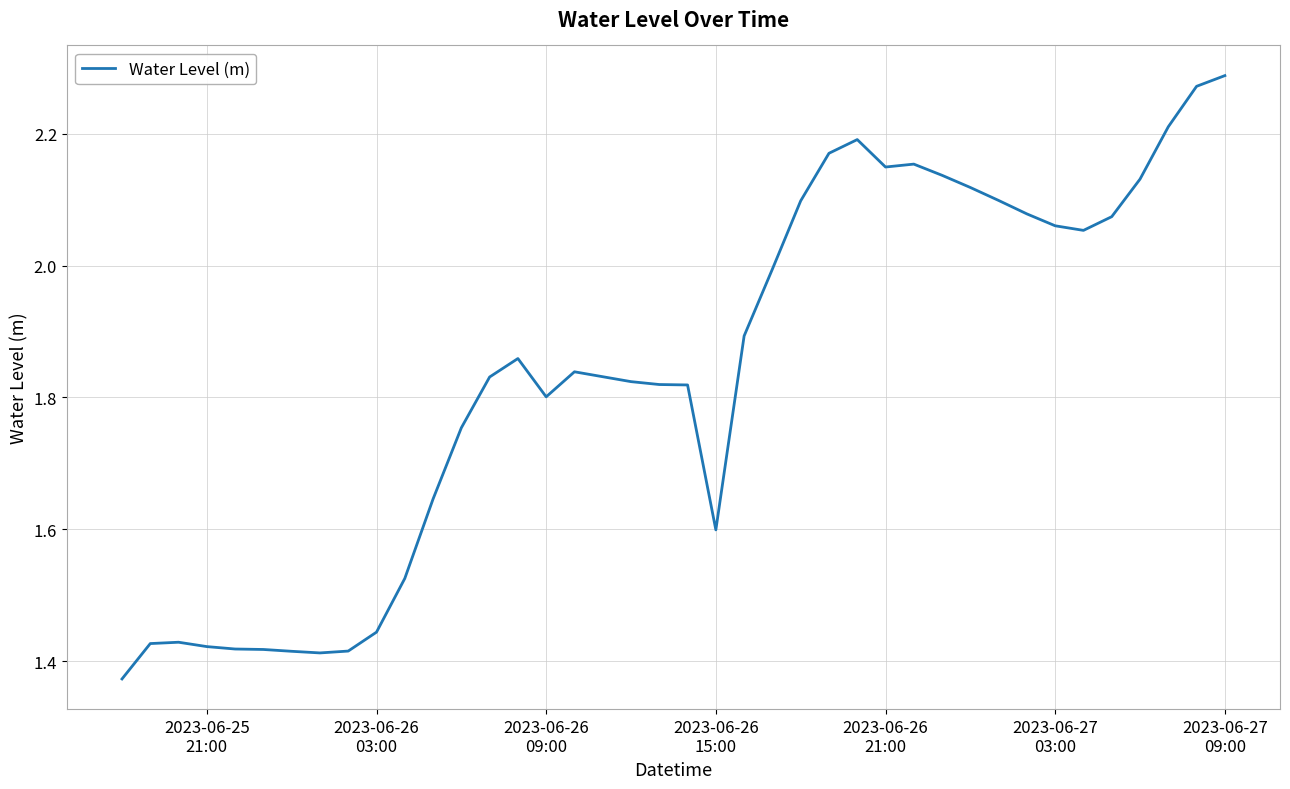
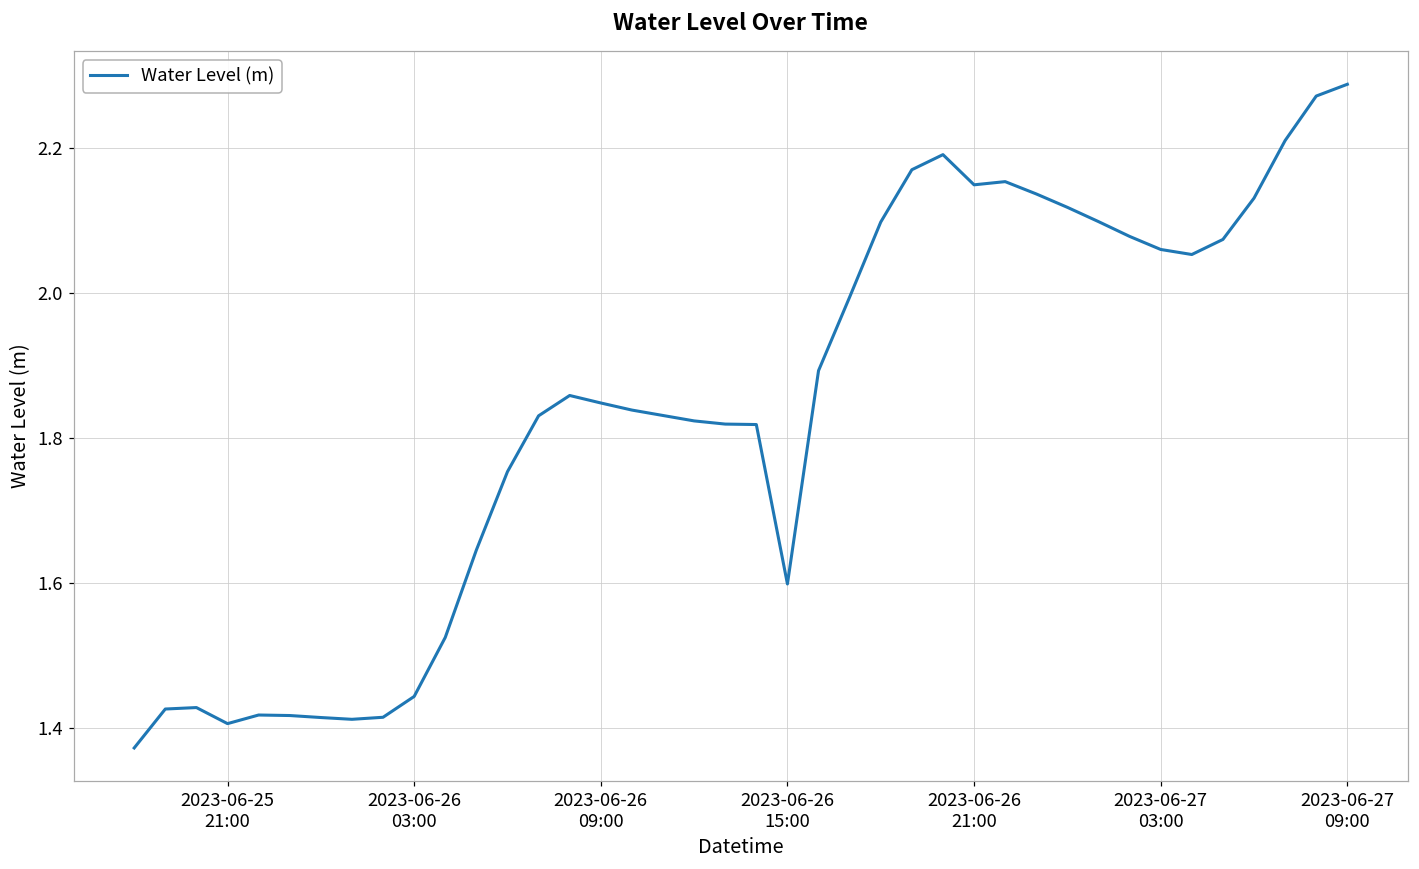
  {
-   "2023-06-25 21:00": 1.42,
+   "2023-06-25 21:00": 1.41,
    "2023-06-26 03:00": 1.44,
-   "2023-06-26 09:00": 1.80,
+   "2023-06-26 09:00": 1.85,
    "2023-06-26 15:00": 1.60,
    "2023-06-26 21:00": 2.15,
    "2023-06-27 03:00": 2.06,
    "2023-06-27 09:00": 2.29
  }
